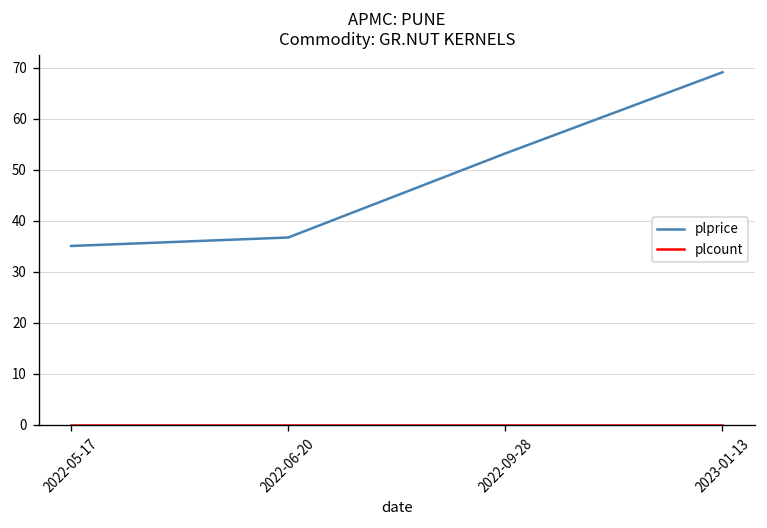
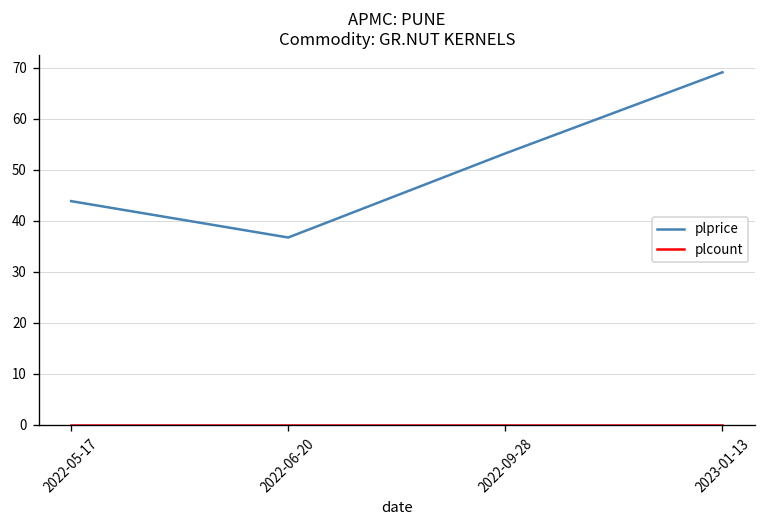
  {
    "plprice": {
-     "2022-05-17": 35,
+     "2022-05-17": 44,
      "2022-06-20": 37,
      "2022-09-28": 53,
      "2023-01-13": 69
    },
    "plcount": {
      "2022-05-17": 0,
      "2022-06-20": 0,
      "2022-09-28": 0,
      "2023-01-13": 0
    }
  }
